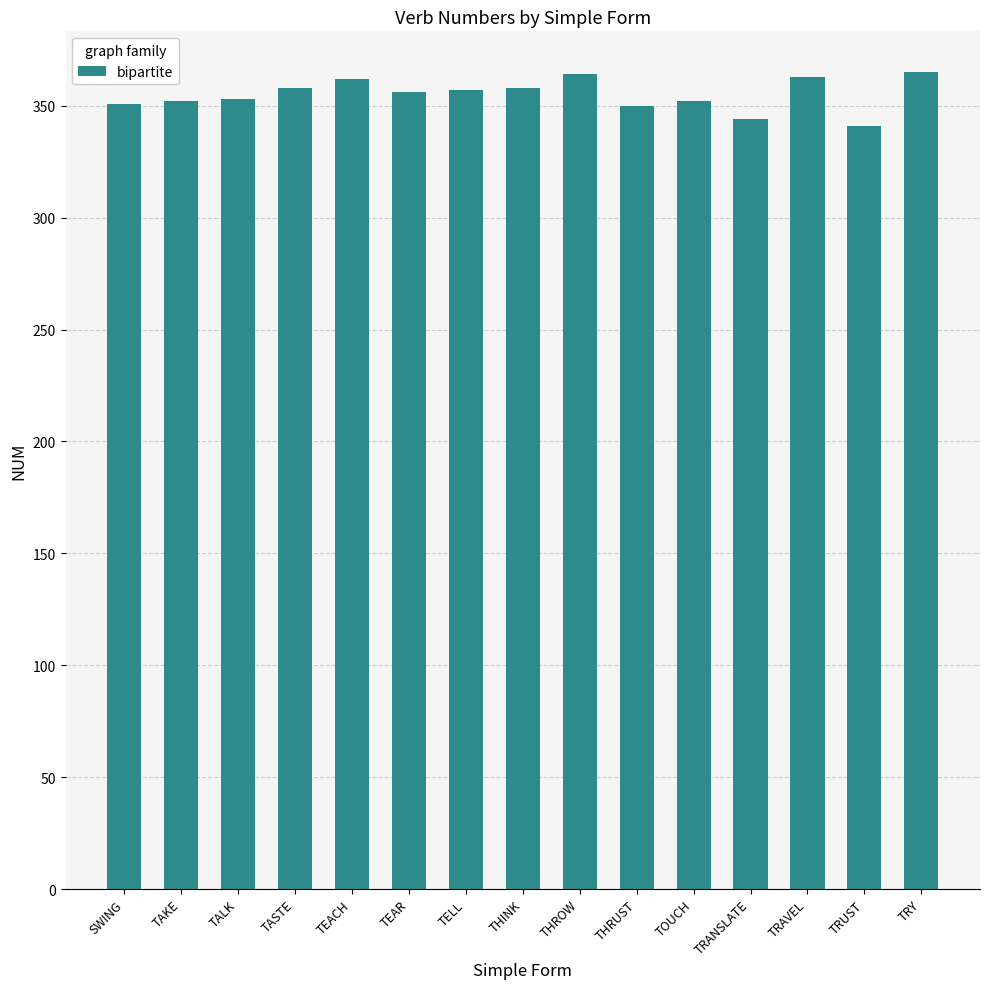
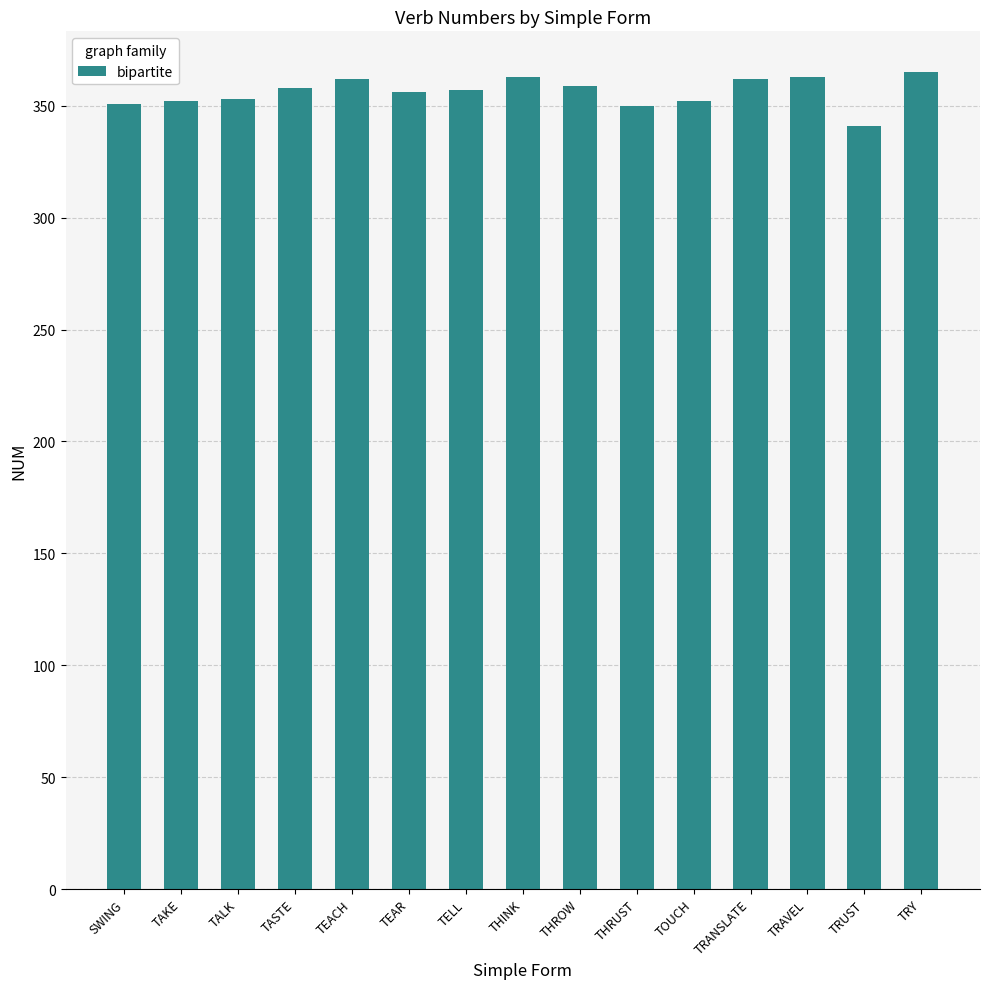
  {
    "SWING": 351,
    "TAKE": 352,
    "TALK": 353,
    "TASTE": 358,
    "TEACH": 362,
    "TEAR": 356,
    "TELL": 357,
-   "THINK": 358,
-   "THROW": 364,
+   "THINK": 363,
+   "THROW": 359,
    "THRUST": 350,
    "TOUCH": 352,
-   "TRANSLATE": 344,
+   "TRANSLATE": 362,
    "TRAVEL": 363,
    "TRUST": 341,
    "TRY": 365
  }
